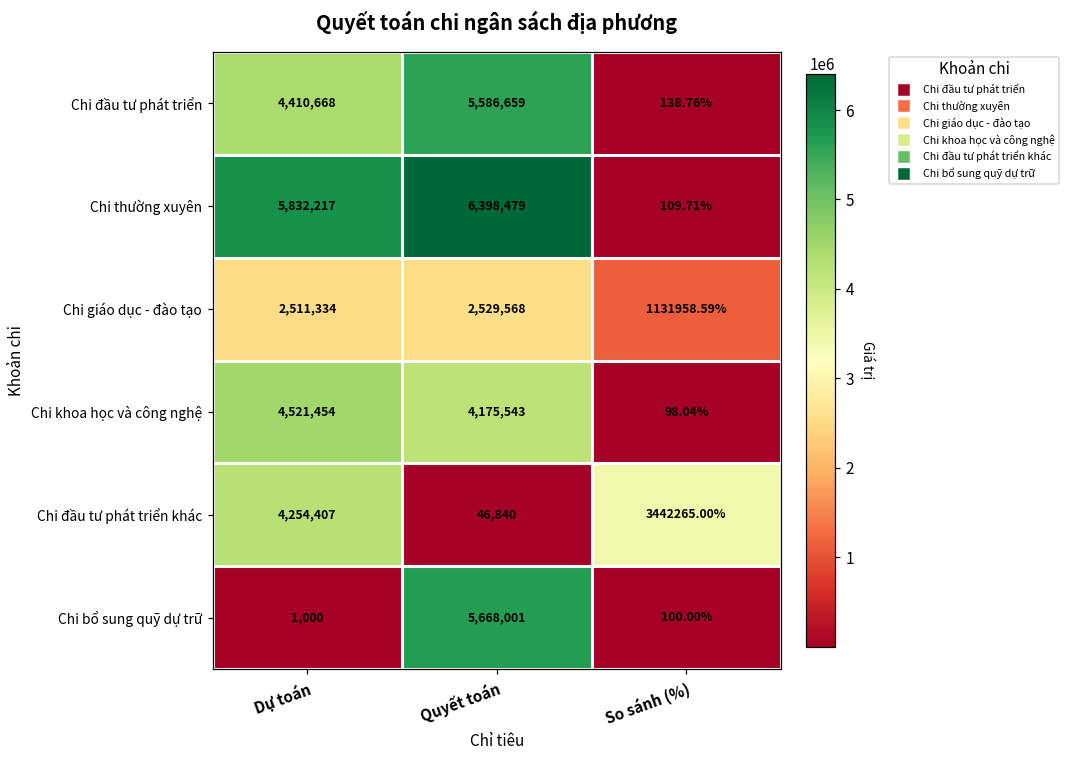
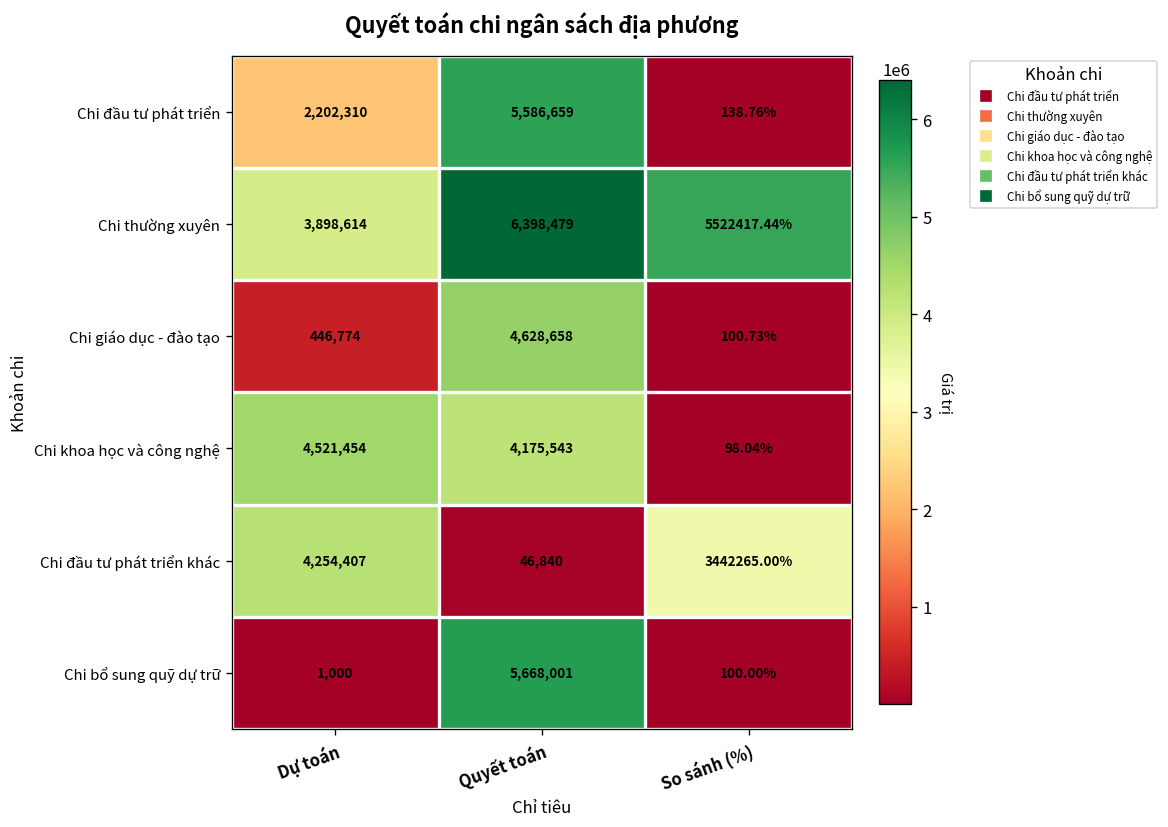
  {
    "Chi đầu tư phát triển": {
-     "Dự toán": "4,410,668",
+     "Dự toán": "2,202,310",
      "Quyết toán": "5,586,659",
      "So sánh (%)": "138.76%"
    },
    "Chi thường xuyên": {
-     "Dự toán": "5,832,217",
+     "Dự toán": "3,898,614",
      "Quyết toán": "6,398,479",
-     "So sánh (%)": "109.71%"
+     "So sánh (%)": "5522417.44%"
    },
    "Chi giáo dục - đào tạo": {
-     "Dự toán": "2,511,334",
-     "Quyết toán": "2,529,568",
-     "So sánh (%)": "1131958.59%"
+     "Dự toán": "446,774",
+     "Quyết toán": "4,628,658",
+     "So sánh (%)": "100.73%"
    },
    "Chi khoa học và công nghệ": {
      "Dự toán": "4,521,454",
      "Quyết toán": "4,175,543",
      "So sánh (%)": "98.04%"
    },
    "Chi đầu tư phát triển khác": {
      "Dự toán": "4,254,407",
      "Quyết toán": "46,840",
      "So sánh (%)": "3442265.00%"
    },
    "Chi bổ sung quỹ dự trữ": {
      "Dự toán": "1,000",
      "Quyết toán": "5,668,001",
      "So sánh (%)": "100.00%"
    }
  }
